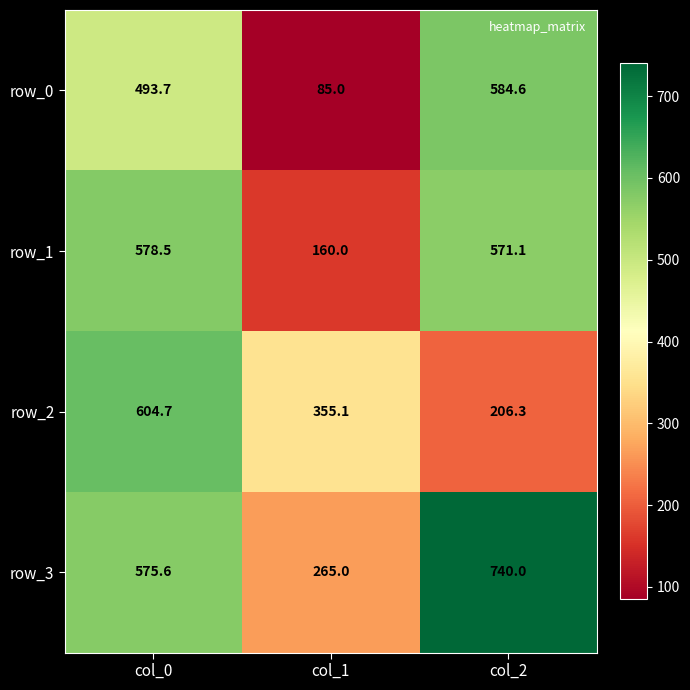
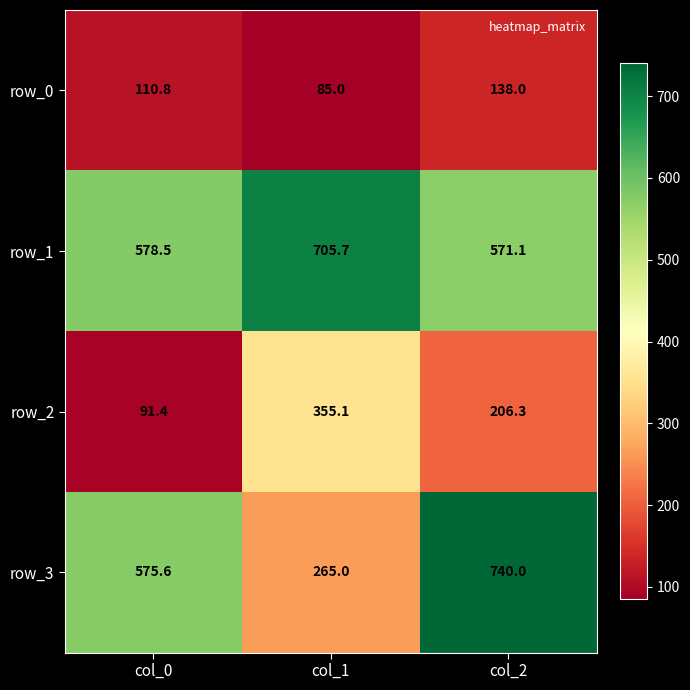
  {
    "row_0": {
-     "col_0": 493.7,
+     "col_0": 110.8,
      "col_1": 85.0,
-     "col_2": 584.6
+     "col_2": 138.0
    },
    "row_1": {
      "col_0": 578.5,
-     "col_1": 160.0,
+     "col_1": 705.7,
      "col_2": 571.1
    },
    "row_2": {
-     "col_0": 604.7,
+     "col_0": 91.4,
      "col_1": 355.1,
      "col_2": 206.3
    },
    "row_3": {
      "col_0": 575.6,
      "col_1": 265.0,
      "col_2": 740.0
    }
  }
